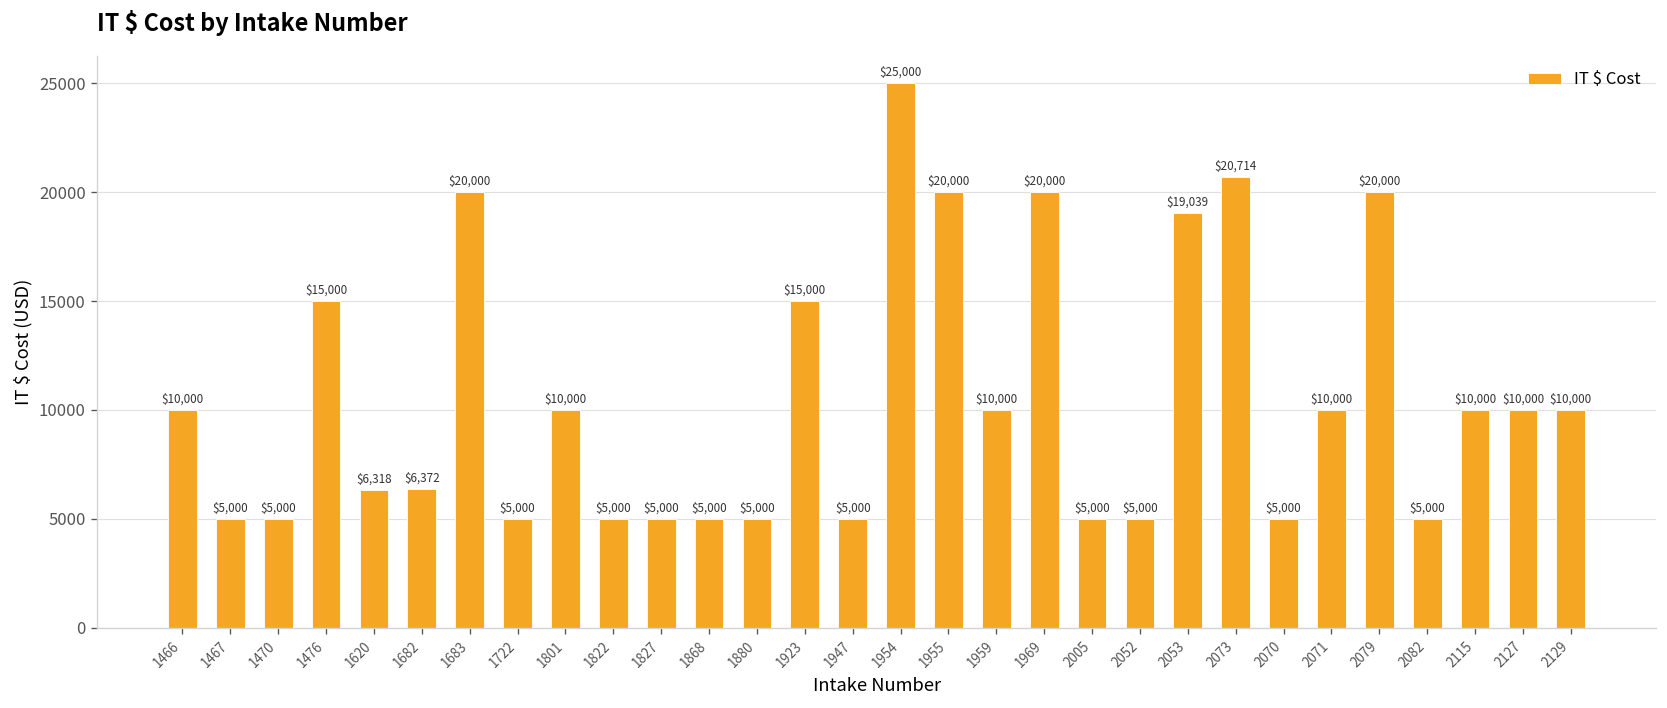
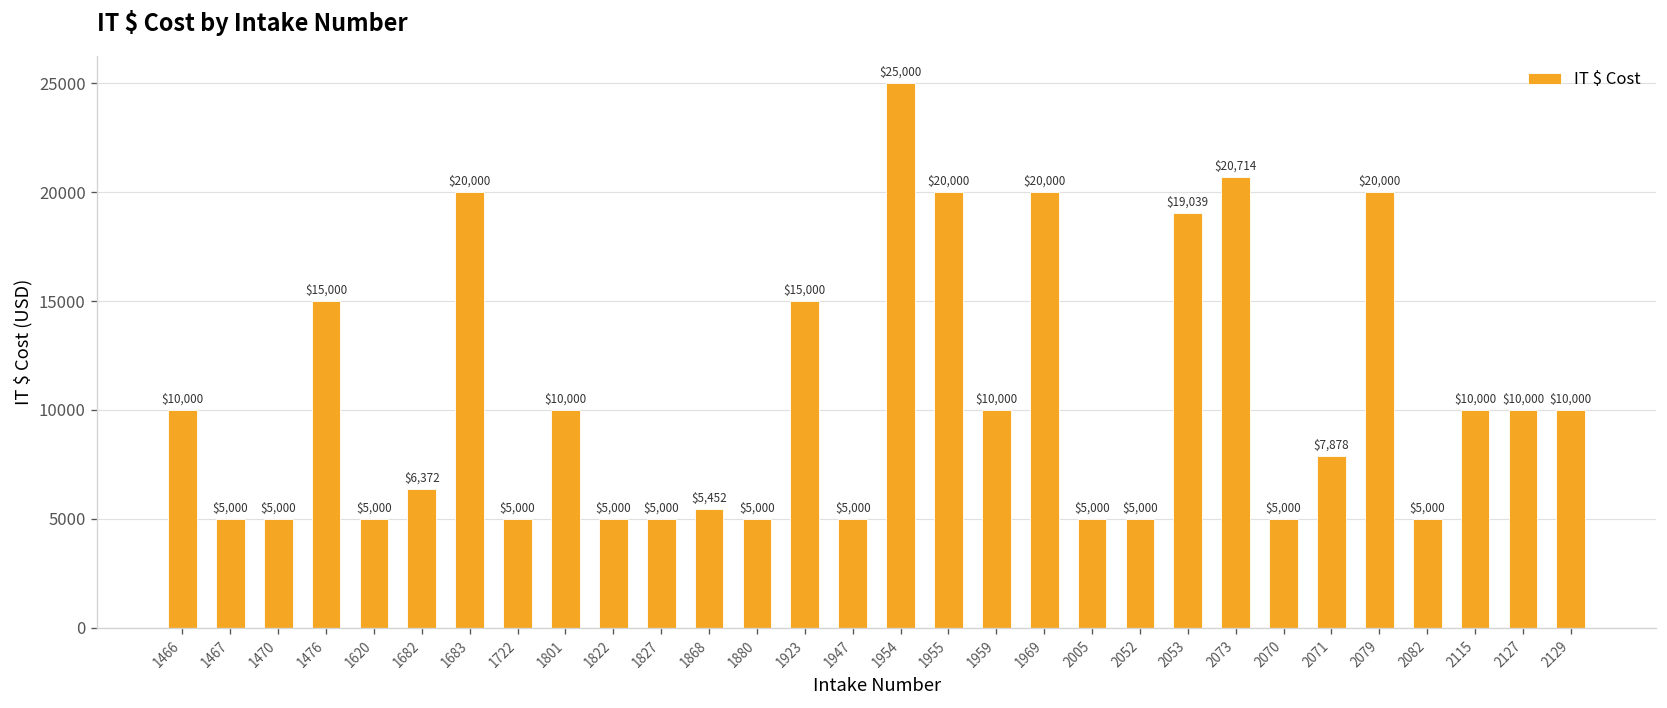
  {
    "1466": "$10,000",
    "1467": "$5,000",
    "1470": "$5,000",
    "1476": "$15,000",
-   "1620": "$6,318",
+   "1620": "$5,000",
    "1682": "$6,372",
    "1683": "$20,000",
    "1722": "$5,000",
    "1801": "$10,000",
    "1822": "$5,000",
    "1827": "$5,000",
-   "1868": "$5,000",
+   "1868": "$5,452",
    "1880": "$5,000",
    "1923": "$15,000",
    "1947": "$5,000",
    "1954": "$25,000",
    "1955": "$20,000",
    "1959": "$10,000",
    "1969": "$20,000",
    "2005": "$5,000",
    "2052": "$5,000",
    "2053": "$19,039",
    "2073": "$20,714",
    "2070": "$5,000",
-   "2071": "$10,000",
+   "2071": "$7,878",
    "2079": "$20,000",
    "2082": "$5,000",
    "2115": "$10,000",
    "2127": "$10,000",
    "2129": "$10,000"
  }
